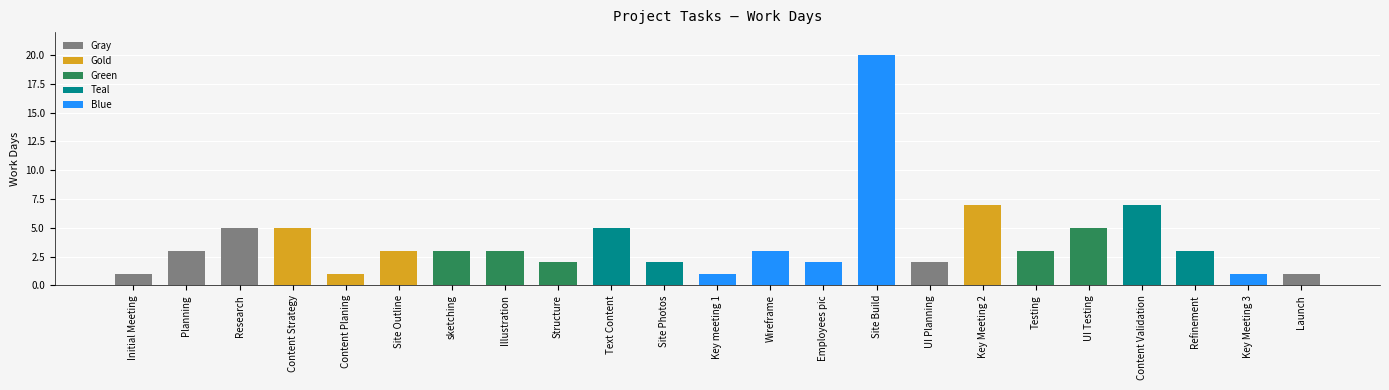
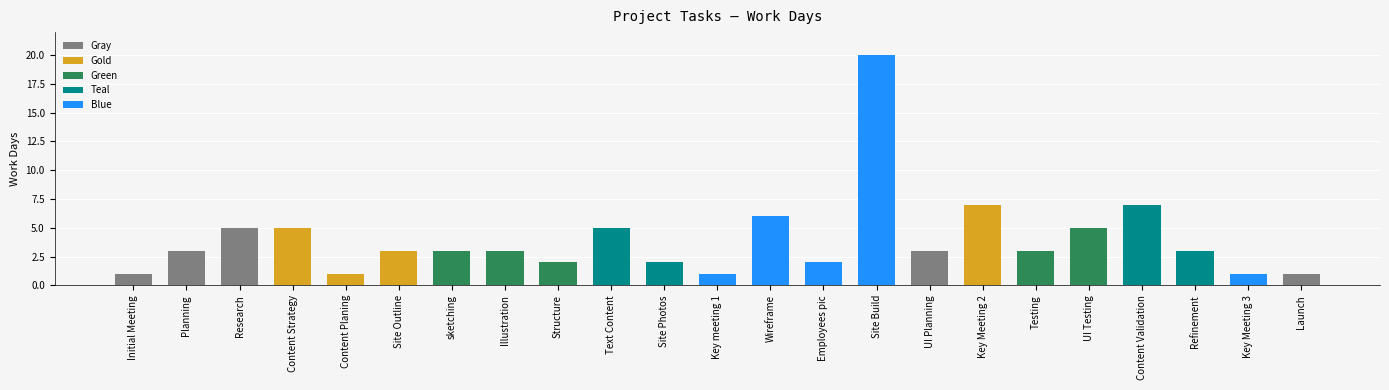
  {
    "Initial Meeting": 1,
    "Planning": 3,
    "Research": 5,
    "Content Strategy": 5,
    "Content Planing": 1,
    "Site Outline": 3,
    "sketching": 3,
    "Illustration": 3,
    "Structure": 2,
    "Text Content": 5,
    "Site Photos": 2,
    "Key meeting 1": 1,
-   "Wireframe": 3,
+   "Wireframe": 6,
    "Employees pic": 2,
    "Site Build": 20,
-   "UI Planning": 2,
+   "UI Planning": 3,
    "Key Meeting 2": 7,
    "Testing": 3,
    "UI Testing": 5,
    "Content Validation": 7,
    "Refinement": 3,
    "Key Meeting 3": 1,
    "Launch": 1
  }
